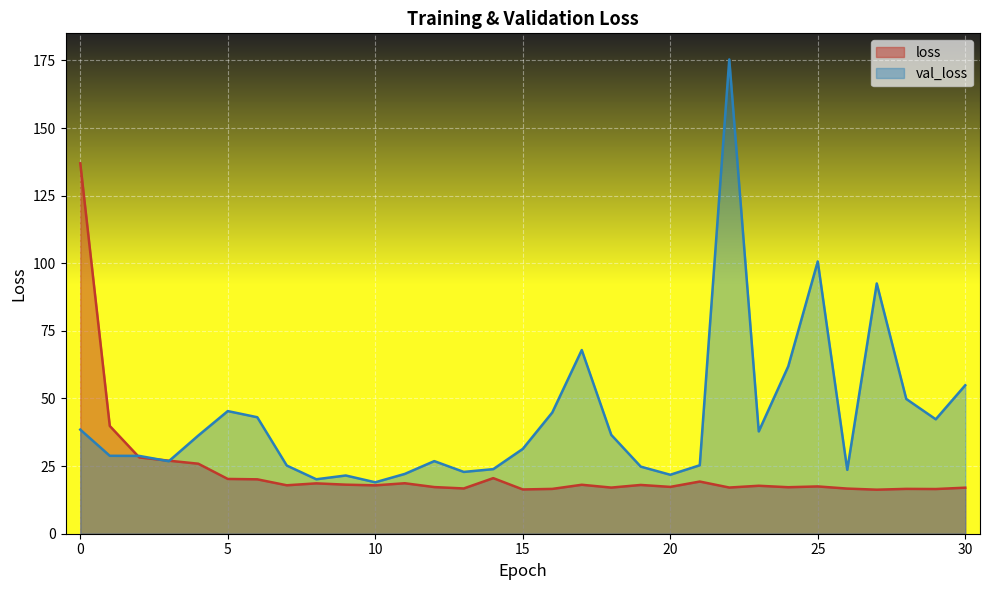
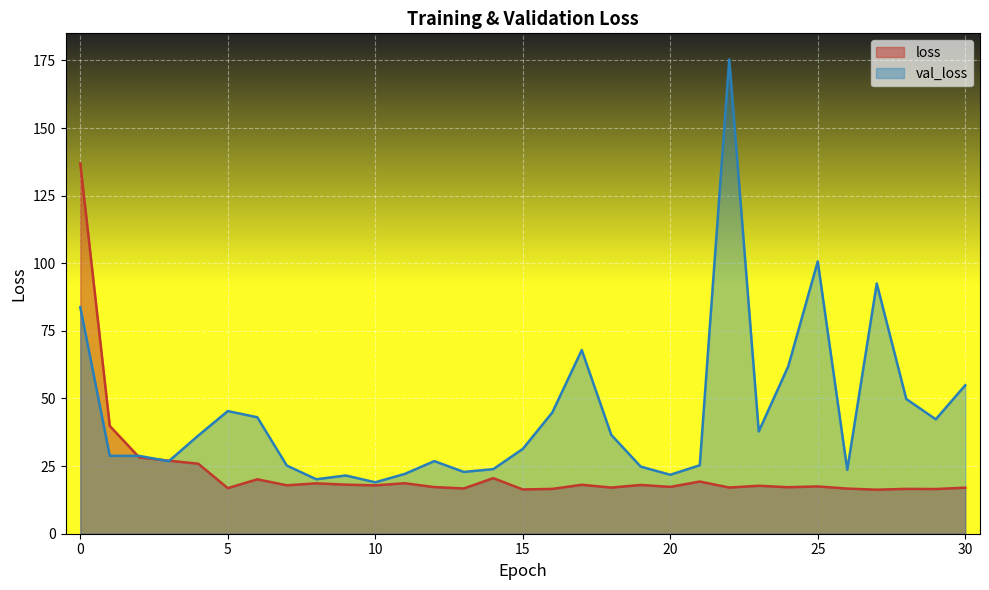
  {
    "loss": {
      "0": 137,
-     "5": 20,
+     "5": 17,
      "10": 18,
      "15": 16,
      "20": 17,
      "25": 17,
      "30": 17
    },
    "val_loss": {
-     "0": 38,
+     "0": 84,
      "5": 45,
      "10": 19,
      "15": 31,
      "20": 22,
      "25": 101,
      "30": 55
    }
  }
